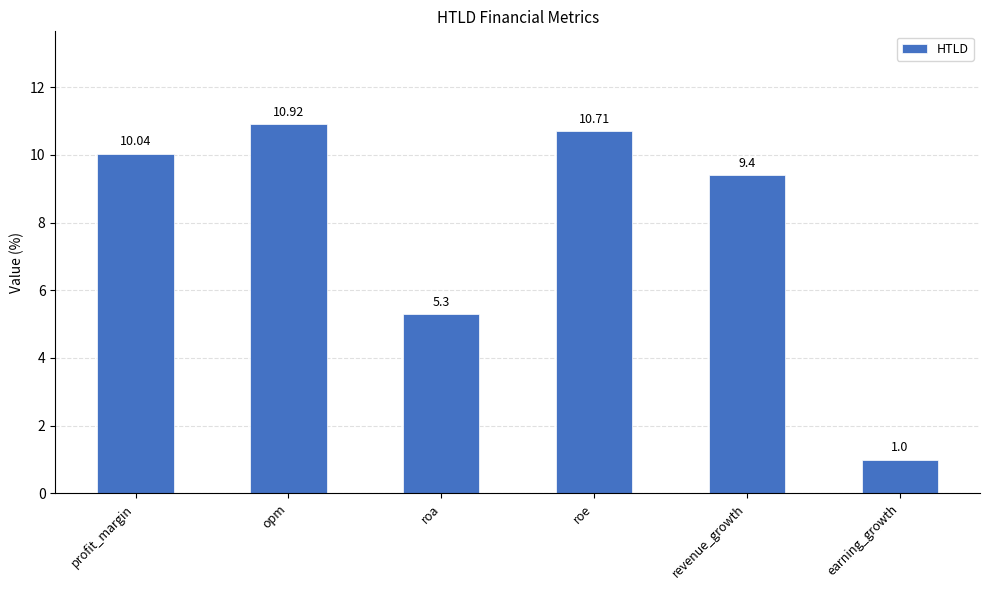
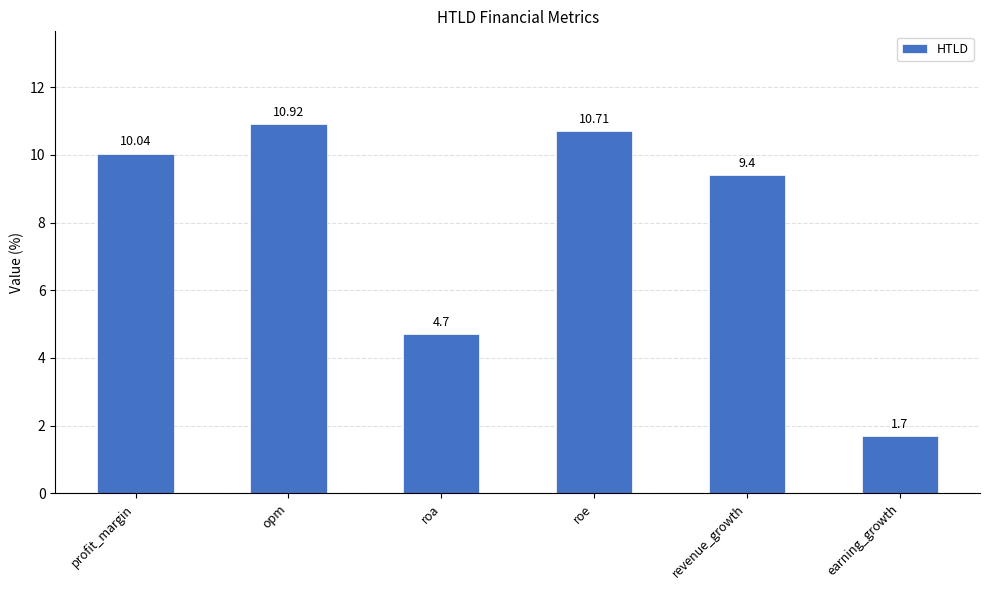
  {
    "profit_margin": 10.04,
    "opm": 10.92,
-   "roa": 5.3,
+   "roa": 4.7,
    "roe": 10.71,
    "revenue_growth": 9.4,
-   "earning_growth": 1.0
+   "earning_growth": 1.7
  }
